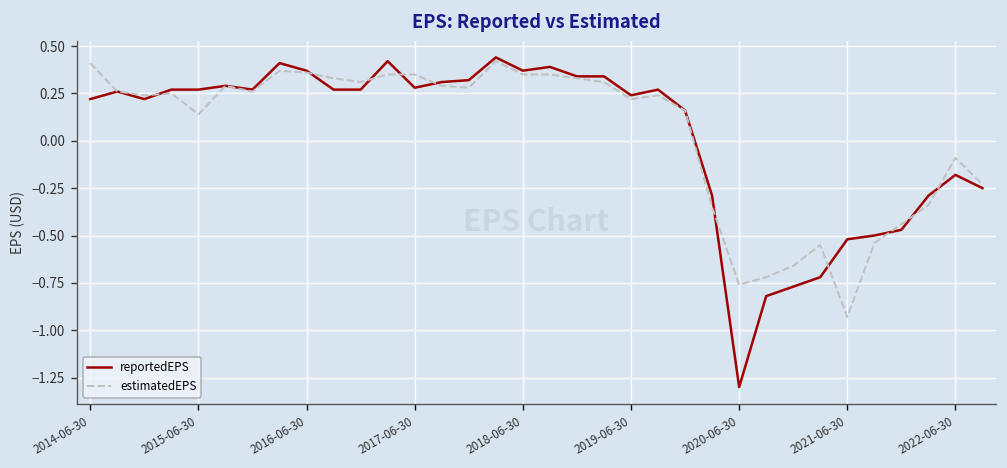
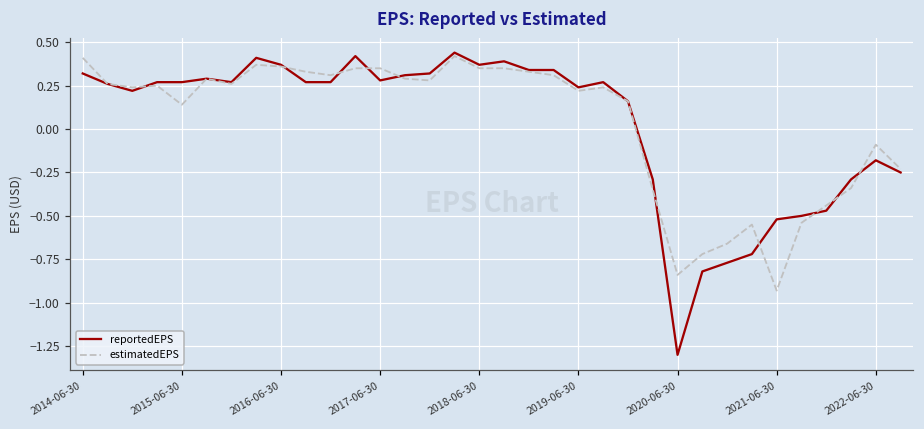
  {
    "reportedEPS": {
-     "2014-06-30": 0.22,
+     "2014-06-30": 0.32,
      "2015-06-30": 0.27,
      "2017-06-30": 0.28,
      "2018-06-30": 0.37,
      "2019-06-30": 0.24,
      "2020-06-30": -1.30,
      "2021-06-30": -0.52,
      "2022-06-30": -0.18
    },
    "estimatedEPS": {
      "2014-06-30": 0.41,
      "2015-06-30": 0.14,
      "2017-06-30": 0.35,
      "2018-06-30": 0.35,
      "2019-06-30": 0.22,
-     "2020-06-30": -0.76,
+     "2020-06-30": -0.84,
      "2021-06-30": -0.93,
      "2022-06-30": -0.09
    }
  }
